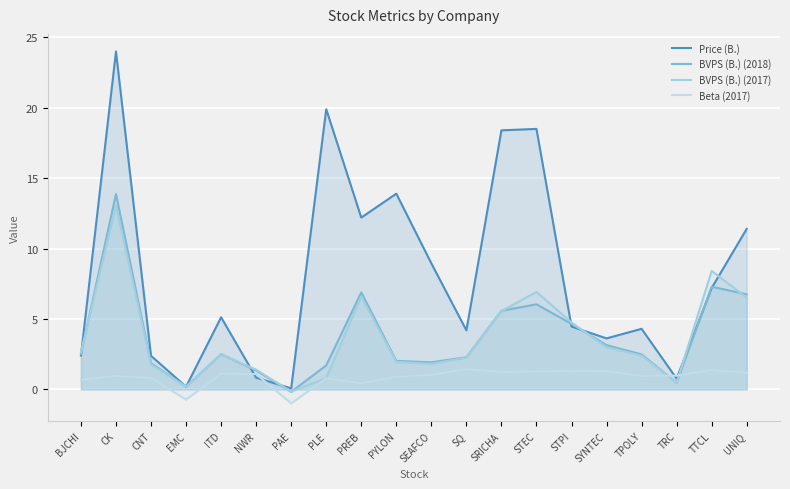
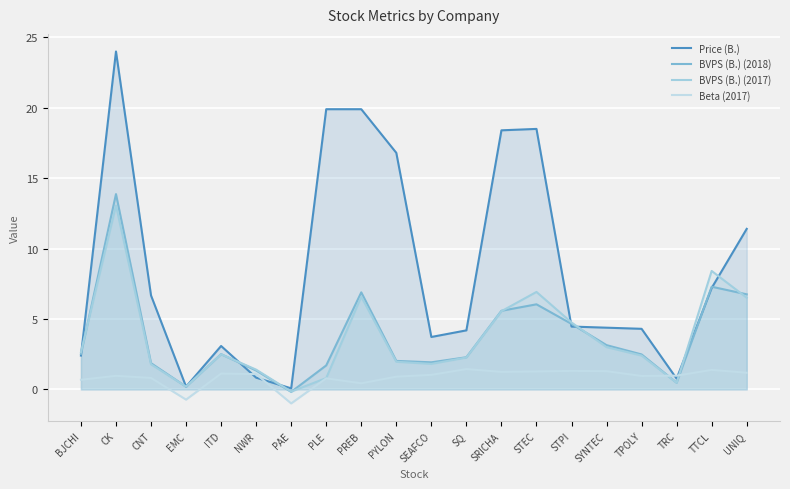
  {
    "Price (B.)": {
      "CK": 24.0,
-     "CNT": 2.4,
-     "ITD": 5.1,
+     "CNT": 6.7,
+     "ITD": 3.1,
      "NWR": 0.8,
      "PLE": 19.9,
-     "PREB": 12.2,
-     "PYLON": 13.9,
-     "SEAFCO": 9.0,
+     "PREB": 19.9,
+     "PYLON": 16.8,
+     "SEAFCO": 3.7,
      "SQ": 4.2,
      "SRICHA": 18.4,
      "STEC": 18.5,
      "STPI": 4.5,
-     "SYNTEC": 3.6,
+     "SYNTEC": 4.4,
      "TPOLY": 4.3,
      "TRC": 0.8,
      "UNIQ": 11.4
    }
  }
